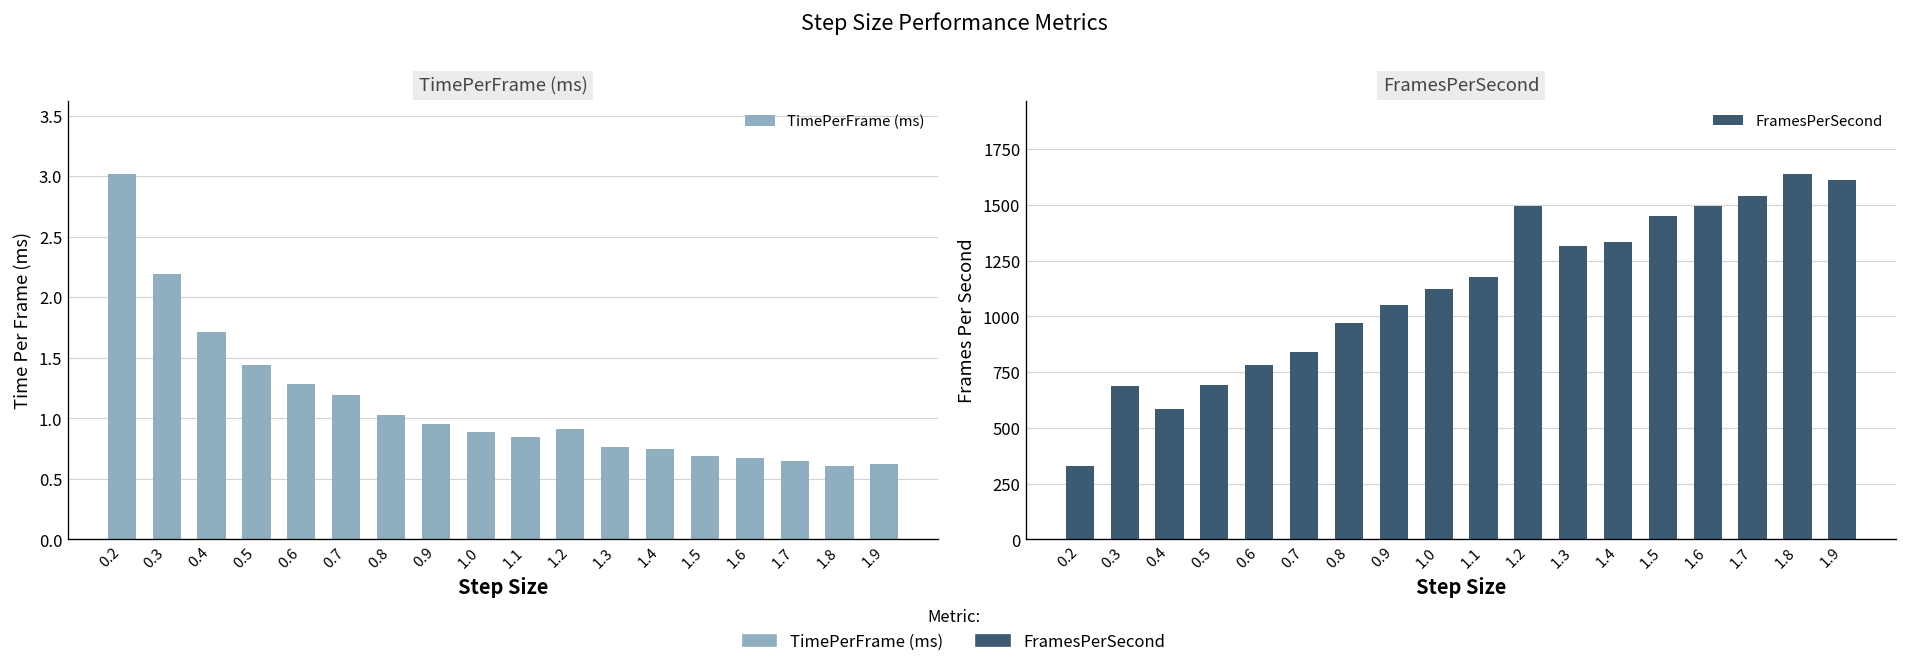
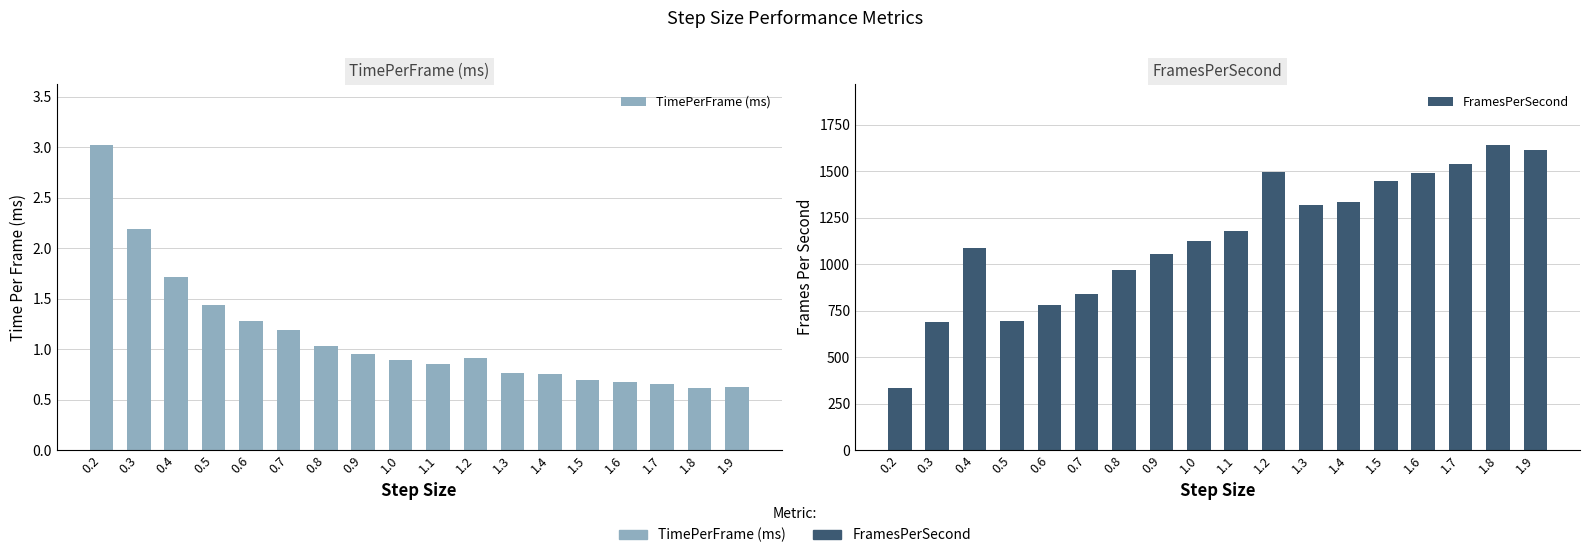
  {
    "TimePerFrame (ms)": {
      "0.2": 3.02,
      "0.3": 2.19,
      "0.4": 1.71,
      "0.5": 1.44,
      "0.6": 1.28,
      "0.7": 1.19,
      "0.8": 1.03,
      "0.9": 0.95,
      "1.0": 0.89,
      "1.1": 0.85,
      "1.2": 0.91,
      "1.3": 0.76,
      "1.4": 0.75,
      "1.5": 0.69,
      "1.6": 0.67,
      "1.7": 0.65,
      "1.8": 0.61,
      "1.9": 0.62
    },
    "FramesPerSecond": {
      "0.2": 330,
      "0.3": 690,
-     "0.4": 580,
+     "0.4": 1090,
      "0.5": 690,
      "0.6": 780,
      "0.7": 840,
      "0.8": 970,
      "0.9": 1050,
      "1.0": 1120,
      "1.1": 1180,
      "1.2": 1490,
      "1.3": 1320,
      "1.4": 1330,
      "1.5": 1450,
      "1.6": 1490,
      "1.7": 1540,
      "1.8": 1640,
      "1.9": 1610
    }
  }
